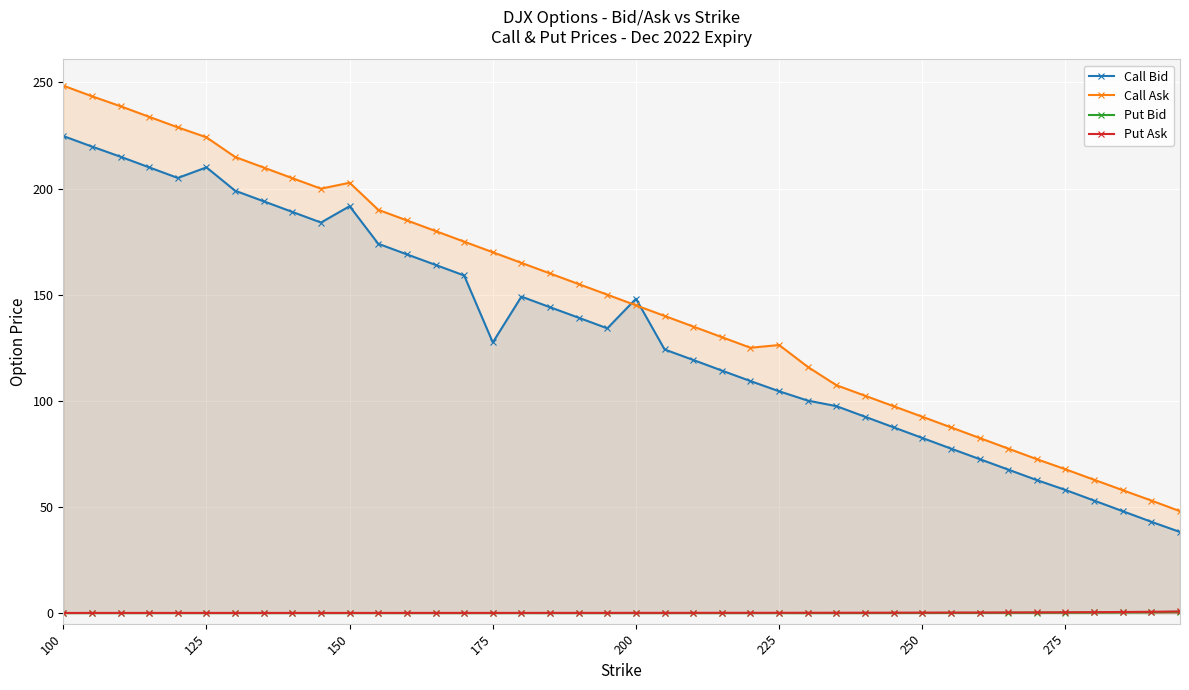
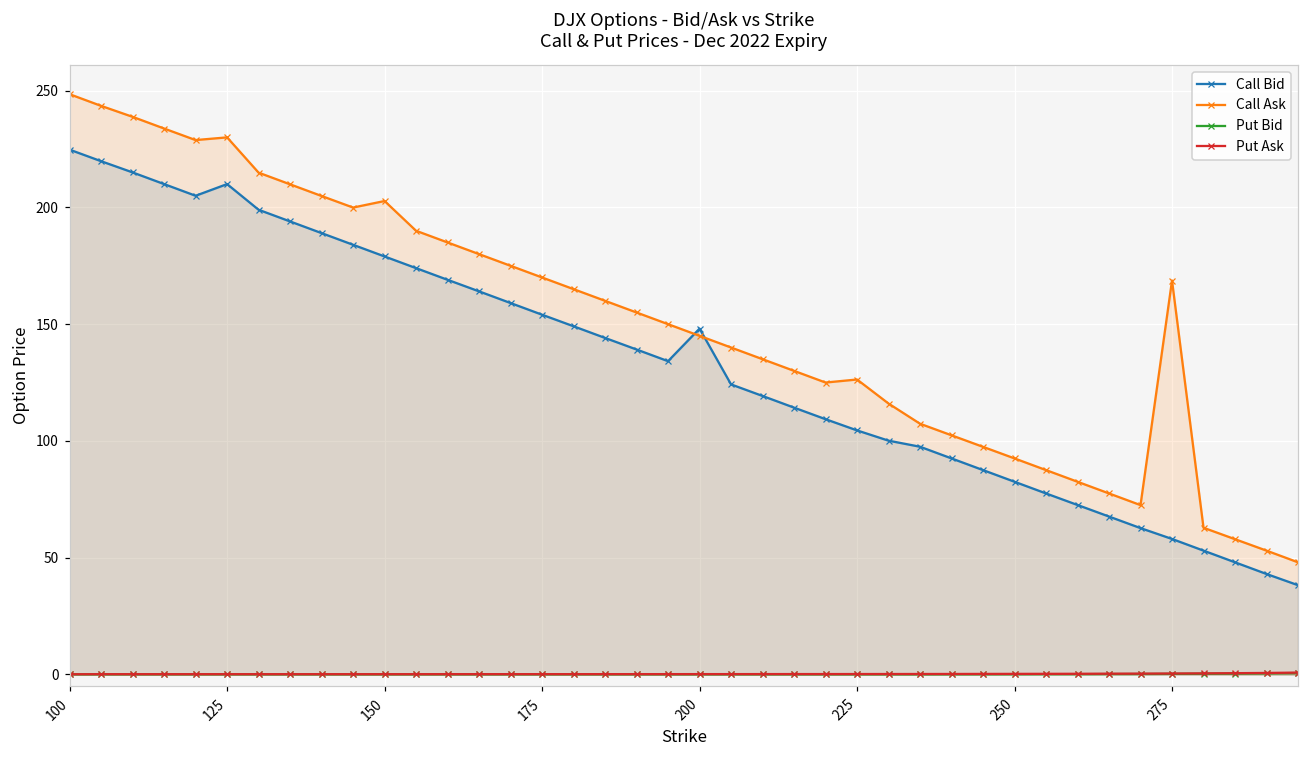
  {
    "Call Bid": {
      "100": 225,
      "125": 210,
-     "150": 192,
-     "175": 128,
+     "150": 179,
+     "175": 154,
      "200": 148,
      "225": 105,
      "250": 83,
      "275": 58
    },
    "Call Ask": {
      "100": 249,
-     "125": 224,
+     "125": 230,
      "150": 203,
      "175": 170,
      "200": 145,
      "225": 126,
      "250": 93,
-     "275": 68
+     "275": 169
    }
  }
